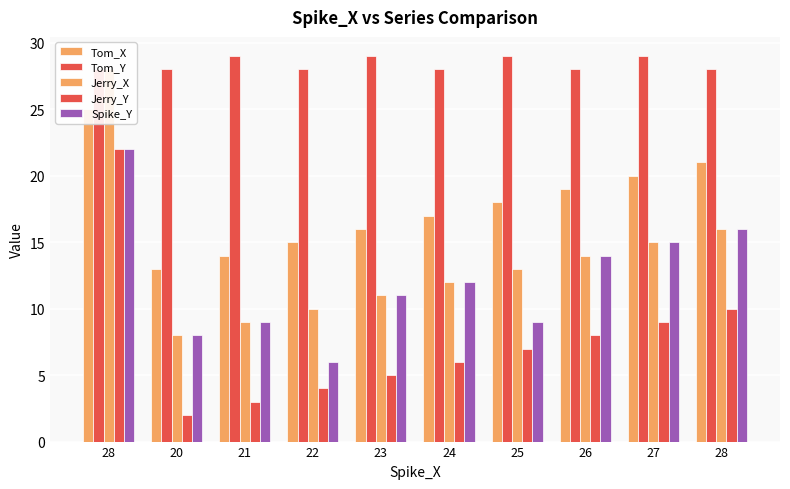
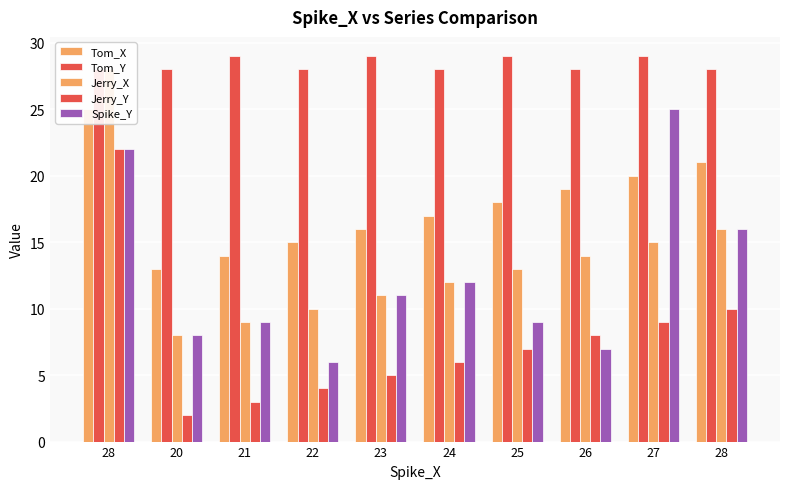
  {
    "Spike_Y": {
      "20": 8,
      "21": 9,
      "22": 6,
      "23": 11,
      "24": 12,
      "25": 9,
-     "26": 14,
-     "27": 15
+     "26": 7,
+     "27": 25
    }
  }
